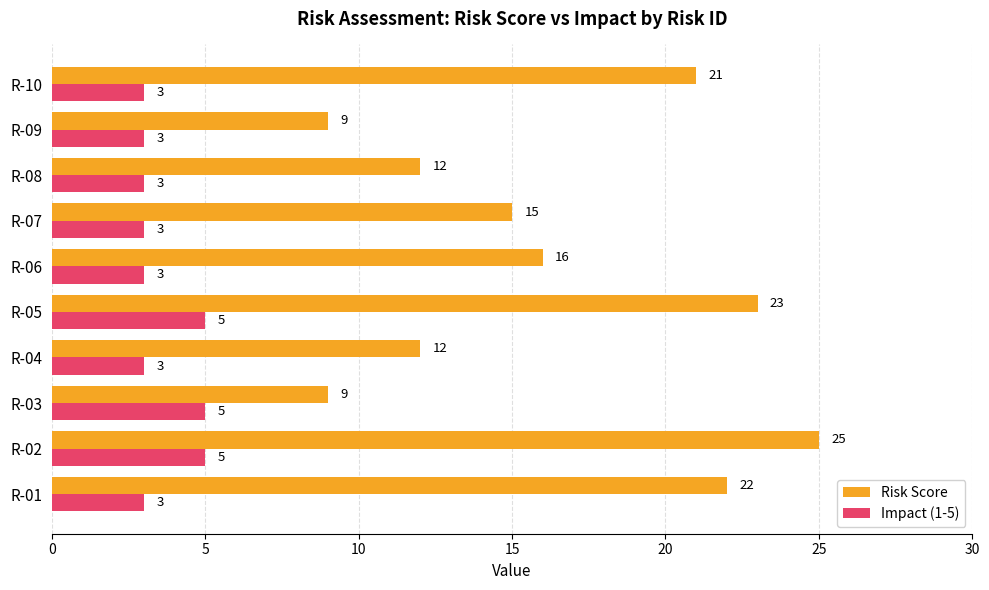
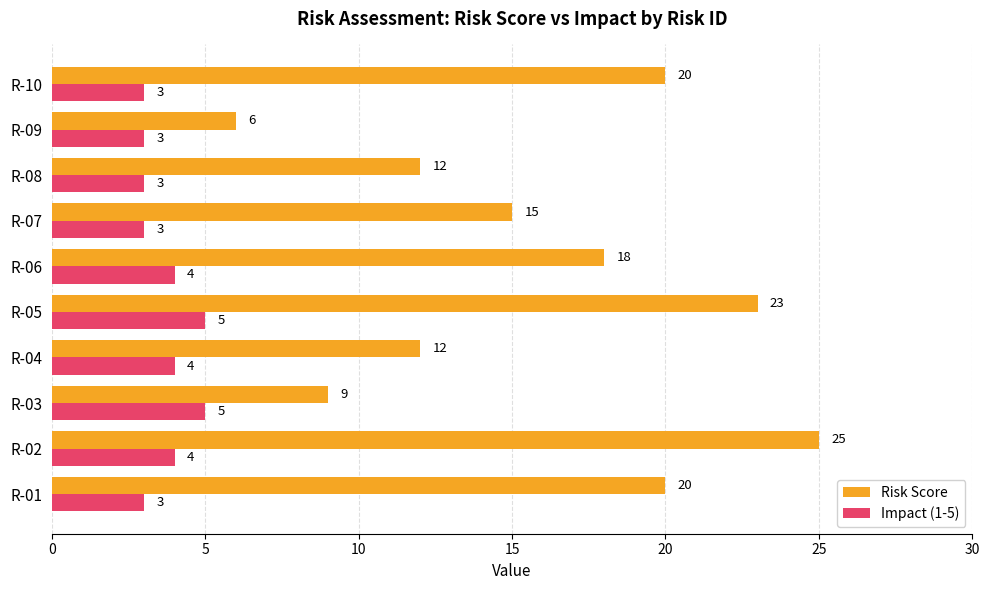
  {
    "Risk Score": {
-     "R-10": 21,
-     "R-09": 9,
+     "R-10": 20,
+     "R-09": 6,
      "R-08": 12,
      "R-07": 15,
-     "R-06": 16,
+     "R-06": 18,
      "R-05": 23,
      "R-04": 12,
      "R-03": 9,
      "R-02": 25,
-     "R-01": 22
+     "R-01": 20
    },
    "Impact (1-5)": {
      "R-10": 3,
      "R-09": 3,
      "R-08": 3,
      "R-07": 3,
-     "R-06": 3,
+     "R-06": 4,
      "R-05": 5,
-     "R-04": 3,
+     "R-04": 4,
      "R-03": 5,
-     "R-02": 5,
+     "R-02": 4,
      "R-01": 3
    }
  }
